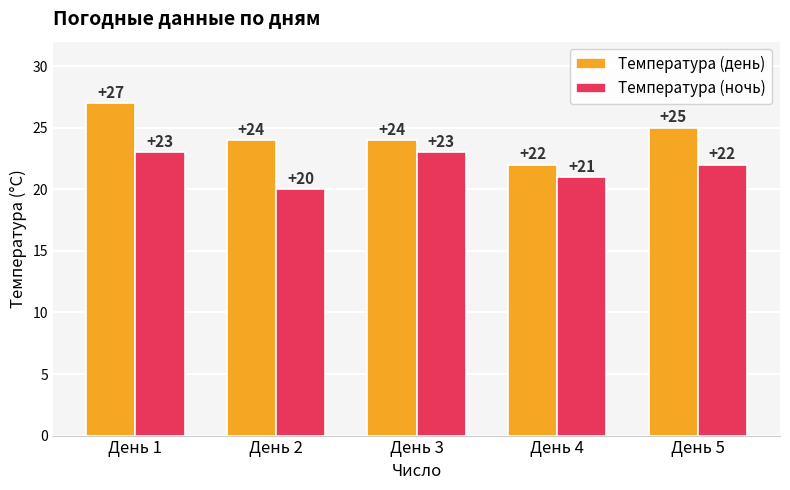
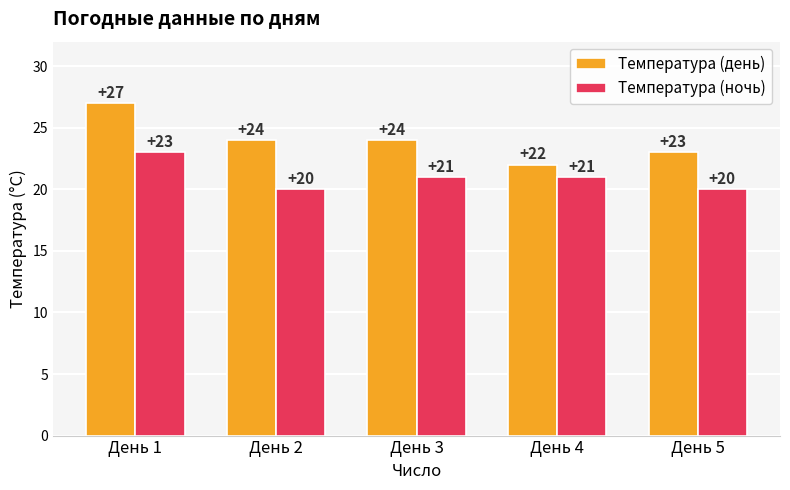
  {
    "Температура (день)": {
      "День 1": "+27",
      "День 2": "+24",
      "День 3": "+24",
      "День 4": "+22",
-     "День 5": "+25"
+     "День 5": "+23"
    },
    "Температура (ночь)": {
      "День 1": "+23",
      "День 2": "+20",
-     "День 3": "+23",
+     "День 3": "+21",
      "День 4": "+21",
-     "День 5": "+22"
+     "День 5": "+20"
    }
  }
